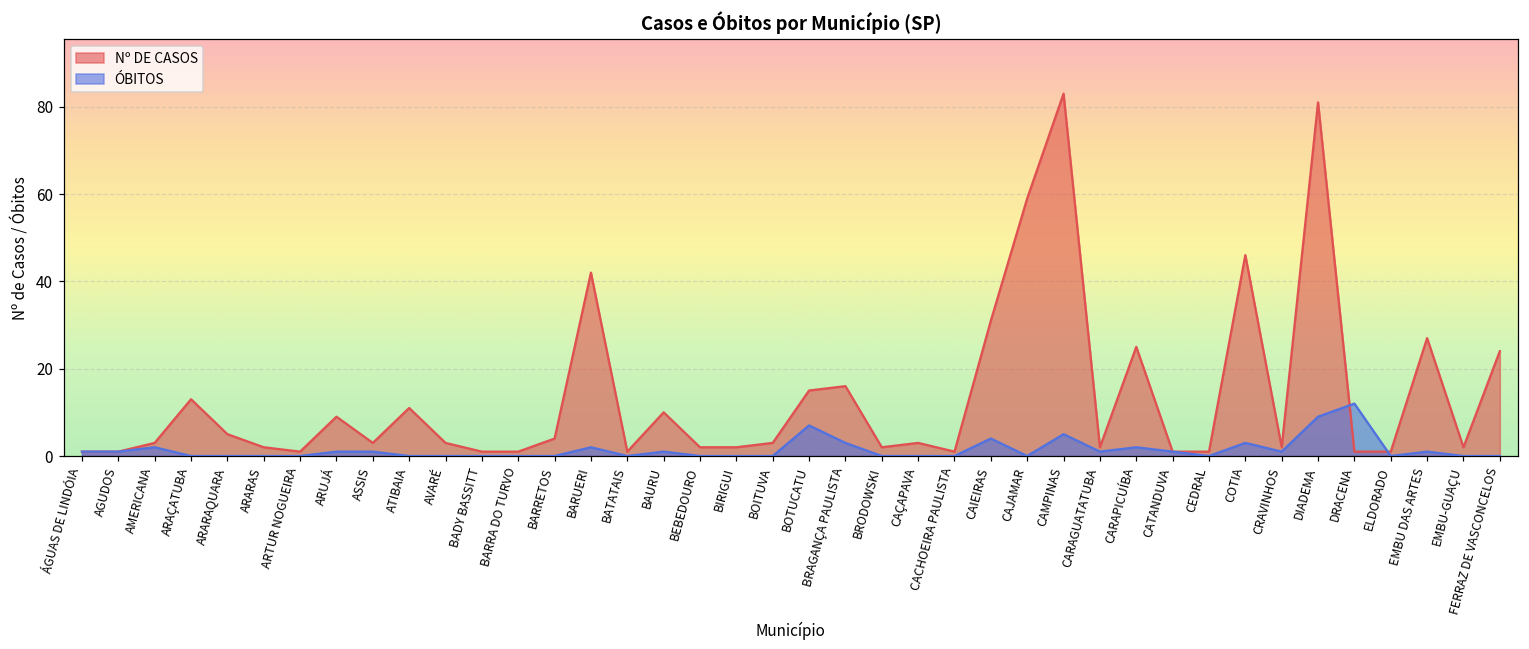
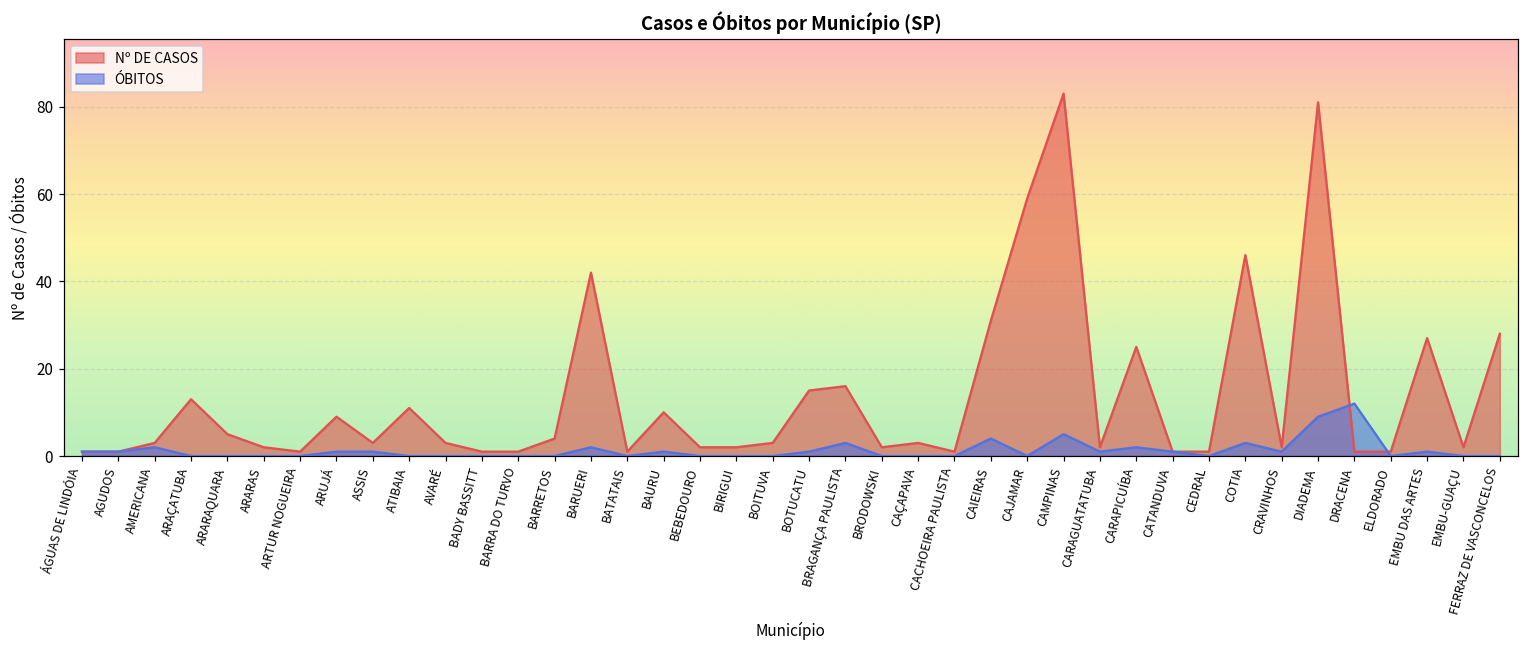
  {
    "Nº DE CASOS": {
      "AMERICANA": 3,
      "ARAÇATUBA": 13,
      "ARARAQUARA": 5,
      "ARARAS": 2,
      "ARTUR NOGUEIRA": 1,
      "ARUJÁ": 9,
      "ASSIS": 3,
      "ATIBAIA": 11,
      "AVARÉ": 3,
      "BADY BASSITT": 1,
      "BARRA DO TURVO": 1,
      "BARRETOS": 4,
      "BARUERI": 42,
      "BATATAIS": 1,
      "BAURU": 10,
      "BEBEDOURO": 2,
      "BIRIGUI": 2,
      "BOITUVA": 3,
      "BOTUCATU": 15,
      "BRAGANÇA PAULISTA": 16,
      "BRODOWSKI": 2,
      "CAÇAPAVA": 3,
      "CACHOEIRA PAULISTA": 1,
      "CAIEIRAS": 31,
      "CAJAMAR": 59,
      "CAMPINAS": 83,
      "CARAGUATATUBA": 2,
      "CARAPICUÍBA": 25,
      "CEDRAL": 1,
      "COTIA": 46,
      "CRAVINHOS": 2,
      "DIADEMA": 81,
      "DRACENA": 1,
      "ELDORADO": 1,
      "EMBU DAS ARTES": 27,
      "EMBU-GUAÇU": 2,
-     "FERRAZ DE VASCONCELOS": 24
+     "FERRAZ DE VASCONCELOS": 28
    },
    "ÓBITOS": {
      "AMERICANA": 2,
      "ARAÇATUBA": 0,
      "ARARAQUARA": 0,
      "ARARAS": 0,
      "ARTUR NOGUEIRA": 0,
      "ARUJÁ": 1,
      "ASSIS": 1,
      "ATIBAIA": 0,
      "AVARÉ": 0,
      "BADY BASSITT": 0,
      "BARRA DO TURVO": 0,
      "BARRETOS": 0,
      "BARUERI": 2,
      "BATATAIS": 0,
      "BAURU": 1,
      "BEBEDOURO": 0,
      "BIRIGUI": 0,
      "BOITUVA": 0,
-     "BOTUCATU": 7,
+     "BOTUCATU": 1,
      "BRAGANÇA PAULISTA": 3,
      "BRODOWSKI": 0,
      "CAÇAPAVA": 0,
      "CACHOEIRA PAULISTA": 0,
      "CAIEIRAS": 4,
      "CAJAMAR": 0,
      "CAMPINAS": 5,
      "CARAGUATATUBA": 1,
      "CARAPICUÍBA": 2,
      "CEDRAL": 0,
      "COTIA": 3,
      "CRAVINHOS": 1,
      "DIADEMA": 9,
      "DRACENA": 12,
      "ELDORADO": 0,
      "EMBU DAS ARTES": 1,
      "EMBU-GUAÇU": 0,
      "FERRAZ DE VASCONCELOS": 0
    }
  }
